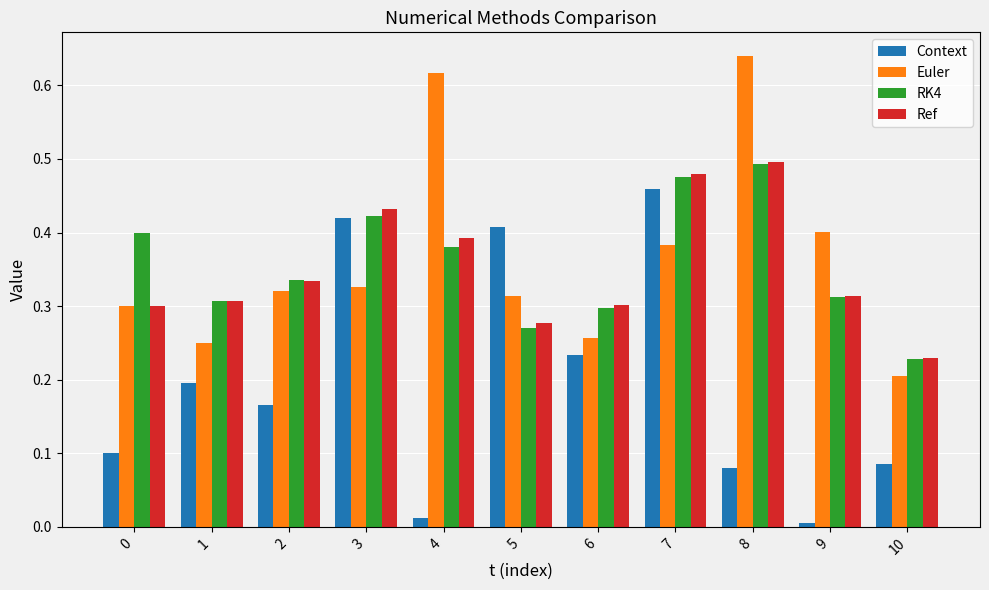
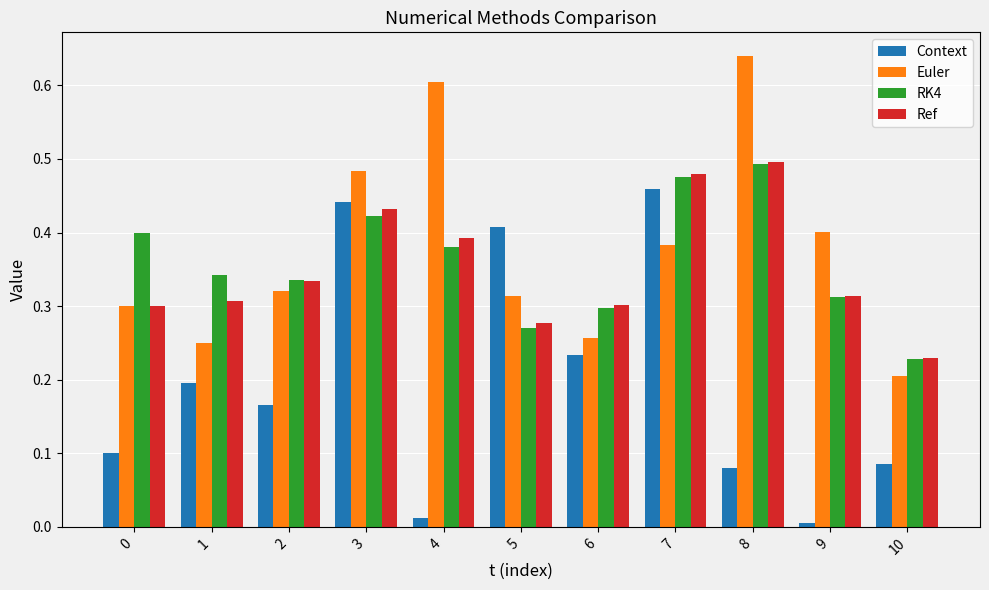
  {
    "Context": {
      "0": 0.10,
      "1": 0.20,
      "2": 0.17,
-     "3": 0.42,
+     "3": 0.44,
      "4": 0.01,
      "5": 0.41,
      "6": 0.23,
      "7": 0.46,
      "8": 0.08,
      "9": 0.00,
      "10": 0.09
    },
    "Euler": {
      "0": 0.30,
      "1": 0.25,
      "2": 0.32,
-     "3": 0.33,
-     "4": 0.62,
+     "3": 0.48,
+     "4": 0.60,
      "5": 0.31,
      "6": 0.26,
      "7": 0.38,
      "8": 0.64,
      "9": 0.40,
      "10": 0.21
    },
    "RK4": {
      "0": 0.40,
-     "1": 0.31,
+     "1": 0.34,
      "2": 0.33,
      "3": 0.42,
      "4": 0.38,
      "5": 0.27,
      "6": 0.30,
      "7": 0.48,
      "8": 0.49,
      "9": 0.31,
      "10": 0.23
    },
    "Ref": {
      "0": 0.30,
      "1": 0.31,
      "2": 0.33,
      "3": 0.43,
      "4": 0.39,
      "5": 0.28,
      "6": 0.30,
      "7": 0.48,
      "8": 0.50,
      "9": 0.31,
      "10": 0.23
    }
  }
